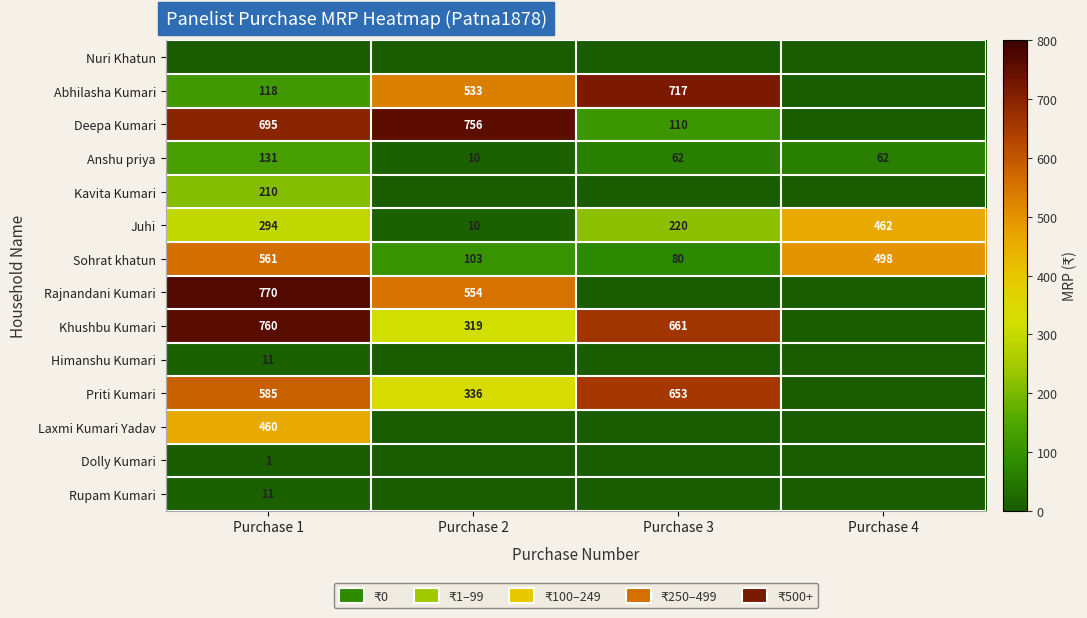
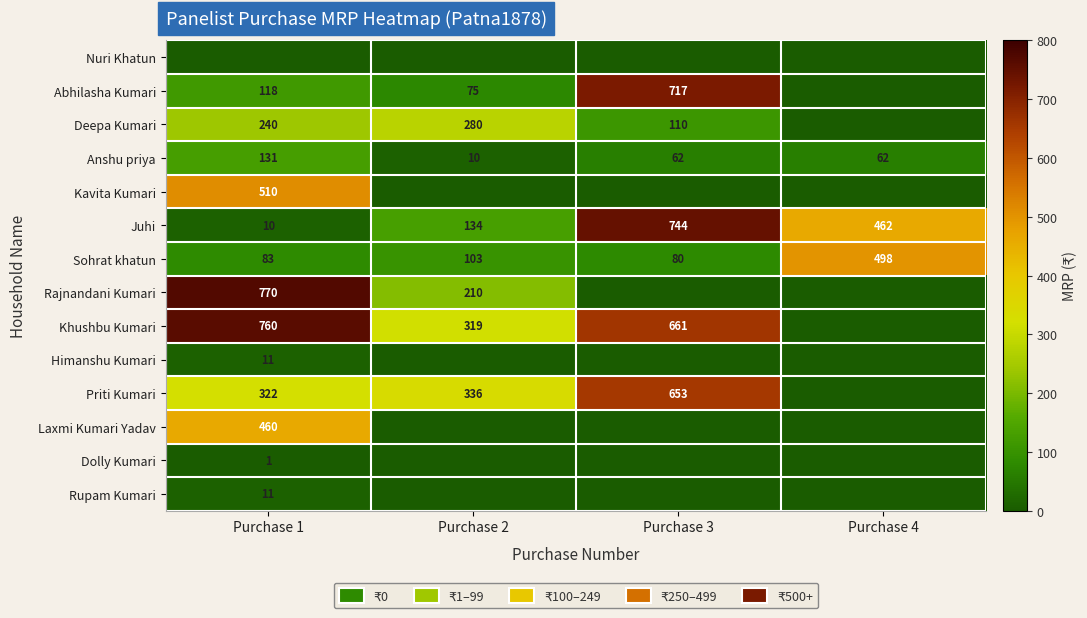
  {
    "Abhilasha Kumari": {
      "Purchase 1": 118,
-     "Purchase 2": 533,
+     "Purchase 2": 75,
      "Purchase 3": 717
    },
    "Deepa Kumari": {
-     "Purchase 1": 695,
-     "Purchase 2": 756,
+     "Purchase 1": 240,
+     "Purchase 2": 280,
      "Purchase 3": 110
    },
    "Anshu priya": {
      "Purchase 1": 131,
      "Purchase 2": 10,
      "Purchase 3": 62,
      "Purchase 4": 62
    },
    "Kavita Kumari": {
-     "Purchase 1": 210
+     "Purchase 1": 510
    },
    "Juhi": {
-     "Purchase 1": 294,
-     "Purchase 2": 10,
-     "Purchase 3": 220,
+     "Purchase 1": 10,
+     "Purchase 2": 134,
+     "Purchase 3": 744,
      "Purchase 4": 462
    },
    "Sohrat khatun": {
-     "Purchase 1": 561,
+     "Purchase 1": 83,
      "Purchase 2": 103,
      "Purchase 3": 80,
      "Purchase 4": 498
    },
    "Rajnandani Kumari": {
      "Purchase 1": 770,
-     "Purchase 2": 554
+     "Purchase 2": 210
    },
    "Khushbu Kumari": {
      "Purchase 1": 760,
      "Purchase 2": 319,
      "Purchase 3": 661
    },
    "Himanshu Kumari": {
      "Purchase 1": 11
    },
    "Priti Kumari": {
-     "Purchase 1": 585,
+     "Purchase 1": 322,
      "Purchase 2": 336,
      "Purchase 3": 653
    },
    "Laxmi Kumari Yadav": {
      "Purchase 1": 460
    },
    "Dolly Kumari": {
      "Purchase 1": 1
    },
    "Rupam Kumari": {
      "Purchase 1": 11
    }
  }
